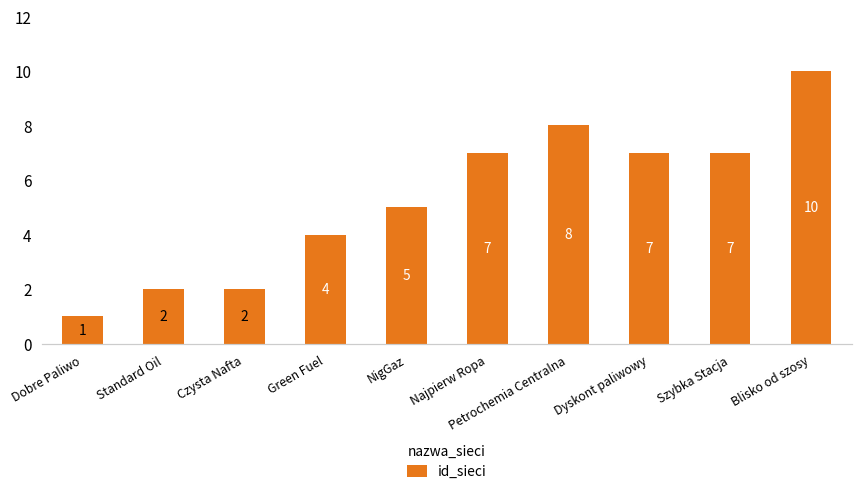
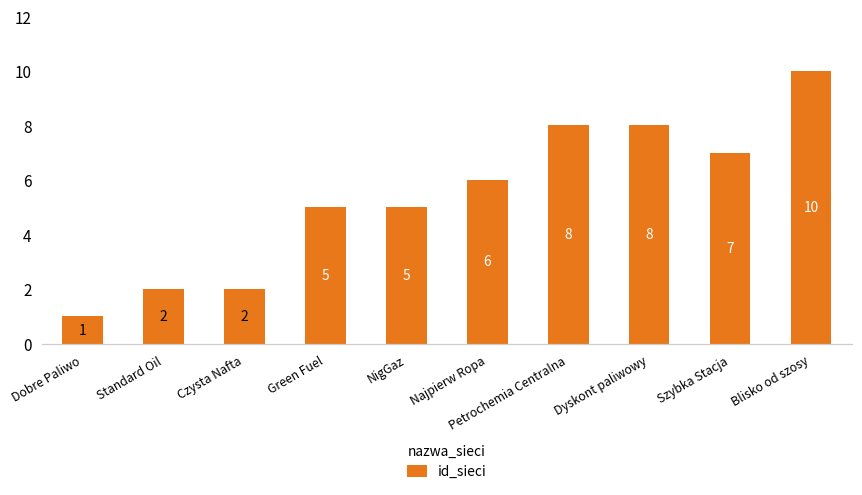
  {
    "Dobre Paliwo": 1,
    "Standard Oil": 2,
    "Czysta Nafta": 2,
-   "Green Fuel": 4,
+   "Green Fuel": 5,
    "NigGaz": 5,
-   "Najpierw Ropa": 7,
+   "Najpierw Ropa": 6,
    "Petrochemia Centralna": 8,
-   "Dyskont paliwowy": 7,
+   "Dyskont paliwowy": 8,
    "Szybka Stacja": 7,
    "Blisko od szosy": 10
  }
